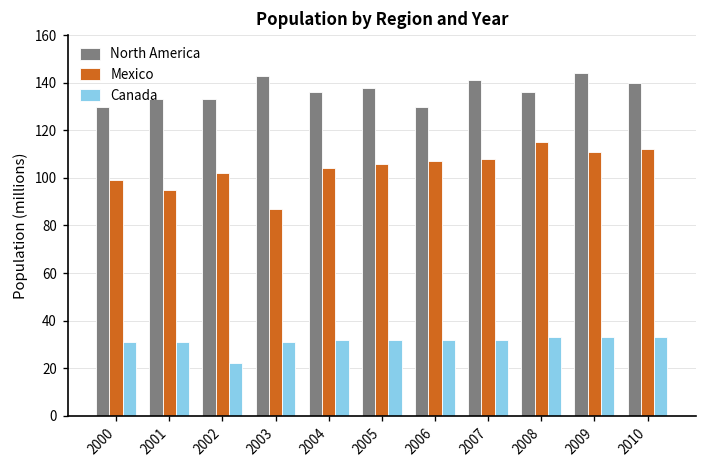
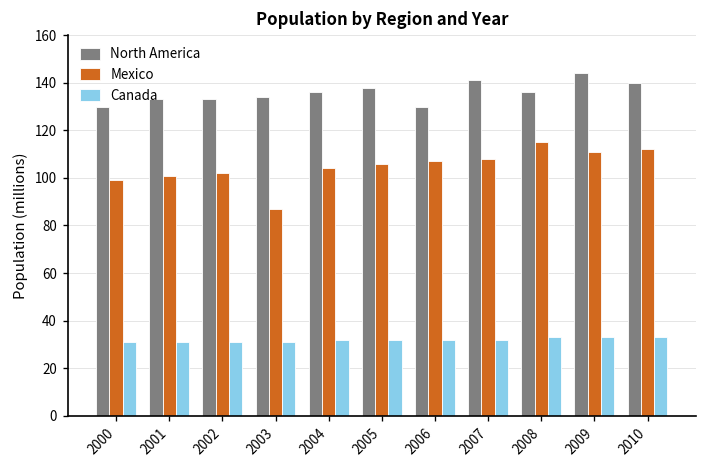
  {
    "North America": {
      "2000": 130,
      "2001": 133,
      "2002": 133,
-     "2003": 143,
+     "2003": 134,
      "2004": 136,
      "2005": 138,
      "2006": 130,
      "2007": 141,
      "2008": 136,
      "2009": 144,
      "2010": 140
    },
    "Mexico": {
      "2000": 99,
-     "2001": 95,
+     "2001": 101,
      "2002": 102,
      "2003": 87,
      "2004": 104,
      "2005": 106,
      "2006": 107,
      "2007": 108,
      "2008": 115,
      "2009": 111,
      "2010": 112
    },
    "Canada": {
      "2000": 31,
      "2001": 31,
-     "2002": 22,
+     "2002": 31,
      "2003": 31,
      "2004": 32,
      "2005": 32,
      "2006": 32,
      "2007": 32,
      "2008": 33,
      "2009": 33,
      "2010": 33
    }
  }
